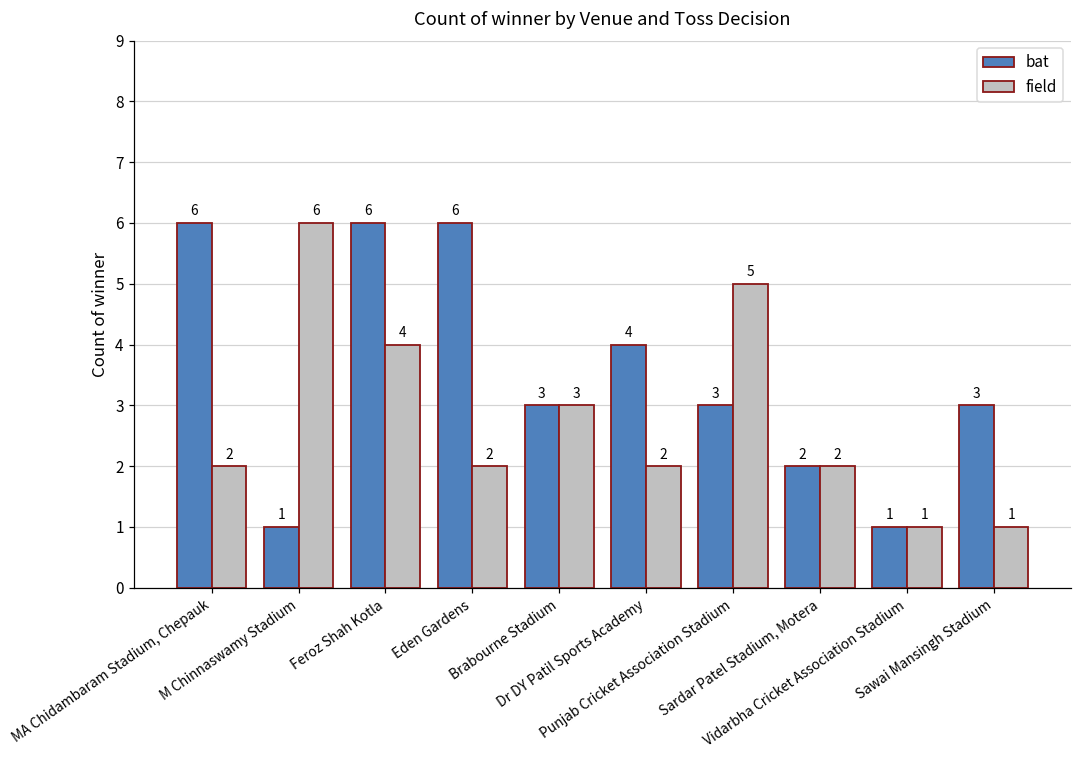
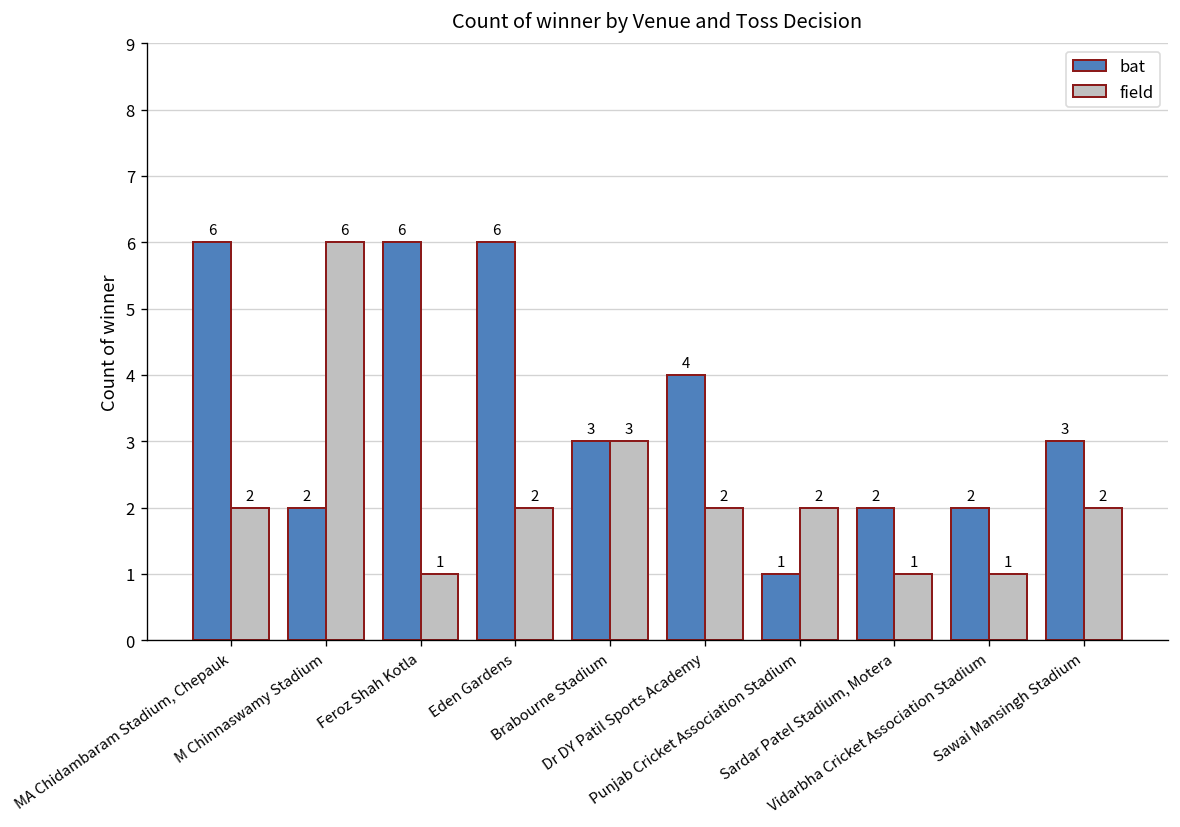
  {
    "bat": {
      "MA Chidambaram Stadium, Chepauk": 6,
-     "M Chinnaswamy Stadium": 1,
+     "M Chinnaswamy Stadium": 2,
      "Feroz Shah Kotla": 6,
      "Eden Gardens": 6,
      "Brabourne Stadium": 3,
      "Dr DY Patil Sports Academy": 4,
-     "Punjab Cricket Association Stadium": 3,
+     "Punjab Cricket Association Stadium": 1,
      "Sardar Patel Stadium, Motera": 2,
-     "Vidarbha Cricket Association Stadium": 1,
+     "Vidarbha Cricket Association Stadium": 2,
      "Sawai Mansingh Stadium": 3
    },
    "field": {
      "MA Chidambaram Stadium, Chepauk": 2,
      "M Chinnaswamy Stadium": 6,
-     "Feroz Shah Kotla": 4,
+     "Feroz Shah Kotla": 1,
      "Eden Gardens": 2,
      "Brabourne Stadium": 3,
      "Dr DY Patil Sports Academy": 2,
-     "Punjab Cricket Association Stadium": 5,
-     "Sardar Patel Stadium, Motera": 2,
+     "Punjab Cricket Association Stadium": 2,
+     "Sardar Patel Stadium, Motera": 1,
      "Vidarbha Cricket Association Stadium": 1,
-     "Sawai Mansingh Stadium": 1
+     "Sawai Mansingh Stadium": 2
    }
  }
